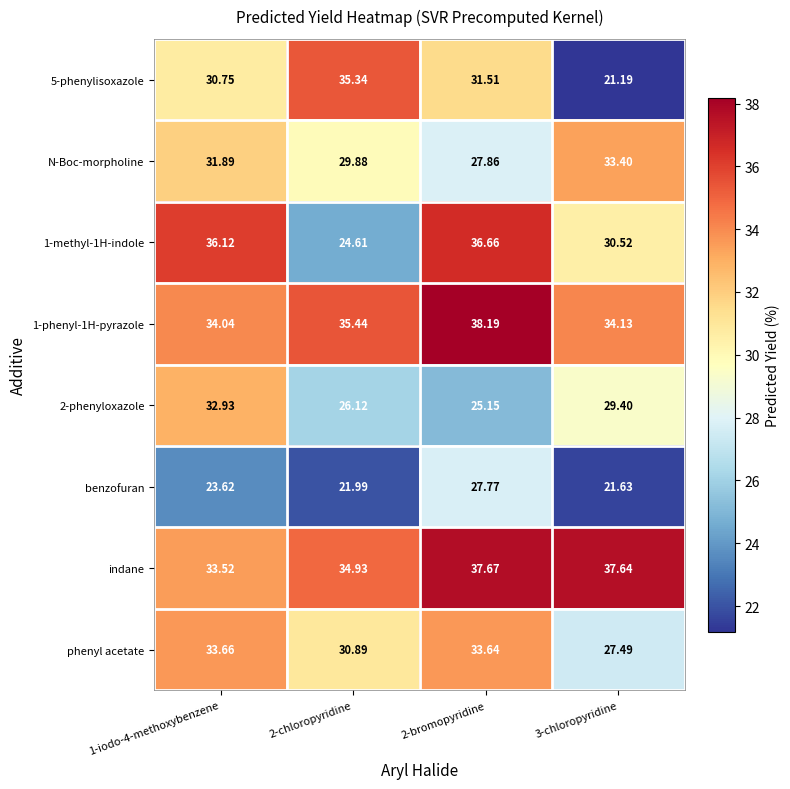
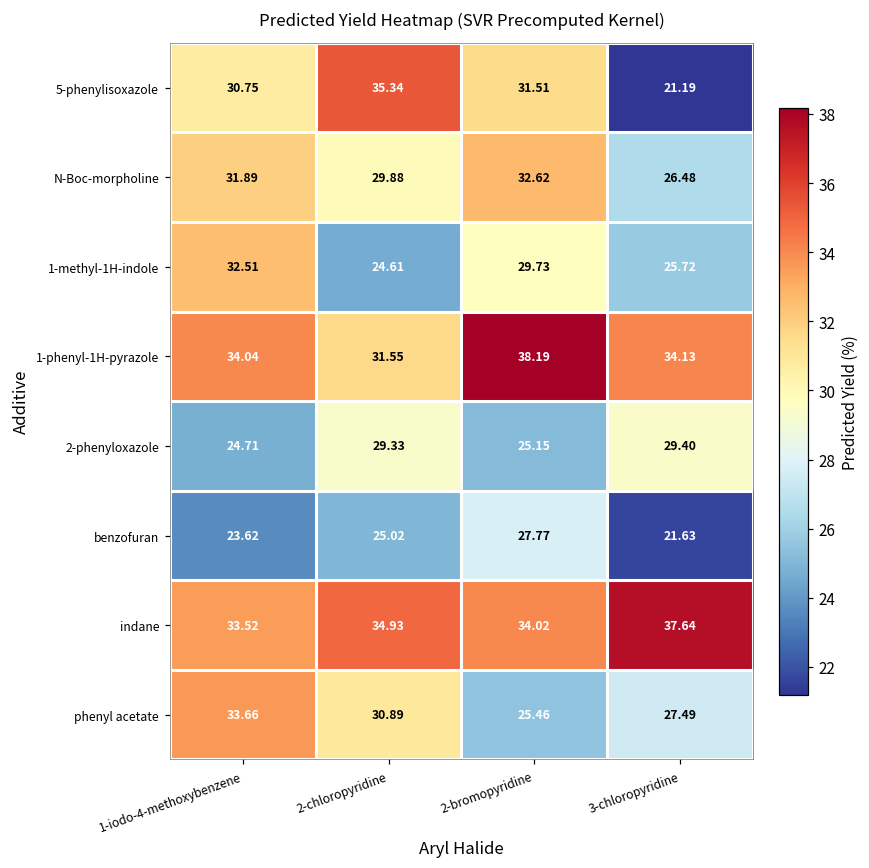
  {
    "5-phenylisoxazole": {
      "1-iodo-4-methoxybenzene": 30.75,
      "2-chloropyridine": 35.34,
      "2-bromopyridine": 31.51,
      "3-chloropyridine": 21.19
    },
    "N-Boc-morpholine": {
      "1-iodo-4-methoxybenzene": 31.89,
      "2-chloropyridine": 29.88,
-     "2-bromopyridine": 27.86,
-     "3-chloropyridine": 33.40
+     "2-bromopyridine": 32.62,
+     "3-chloropyridine": 26.48
    },
    "1-methyl-1H-indole": {
-     "1-iodo-4-methoxybenzene": 36.12,
+     "1-iodo-4-methoxybenzene": 32.51,
      "2-chloropyridine": 24.61,
-     "2-bromopyridine": 36.66,
-     "3-chloropyridine": 30.52
+     "2-bromopyridine": 29.73,
+     "3-chloropyridine": 25.72
    },
    "1-phenyl-1H-pyrazole": {
      "1-iodo-4-methoxybenzene": 34.04,
-     "2-chloropyridine": 35.44,
+     "2-chloropyridine": 31.55,
      "2-bromopyridine": 38.19,
      "3-chloropyridine": 34.13
    },
    "2-phenyloxazole": {
-     "1-iodo-4-methoxybenzene": 32.93,
-     "2-chloropyridine": 26.12,
+     "1-iodo-4-methoxybenzene": 24.71,
+     "2-chloropyridine": 29.33,
      "2-bromopyridine": 25.15,
      "3-chloropyridine": 29.40
    },
    "benzofuran": {
      "1-iodo-4-methoxybenzene": 23.62,
-     "2-chloropyridine": 21.99,
+     "2-chloropyridine": 25.02,
      "2-bromopyridine": 27.77,
      "3-chloropyridine": 21.63
    },
    "indane": {
      "1-iodo-4-methoxybenzene": 33.52,
      "2-chloropyridine": 34.93,
-     "2-bromopyridine": 37.67,
+     "2-bromopyridine": 34.02,
      "3-chloropyridine": 37.64
    },
    "phenyl acetate": {
      "1-iodo-4-methoxybenzene": 33.66,
      "2-chloropyridine": 30.89,
-     "2-bromopyridine": 33.64,
+     "2-bromopyridine": 25.46,
      "3-chloropyridine": 27.49
    }
  }
